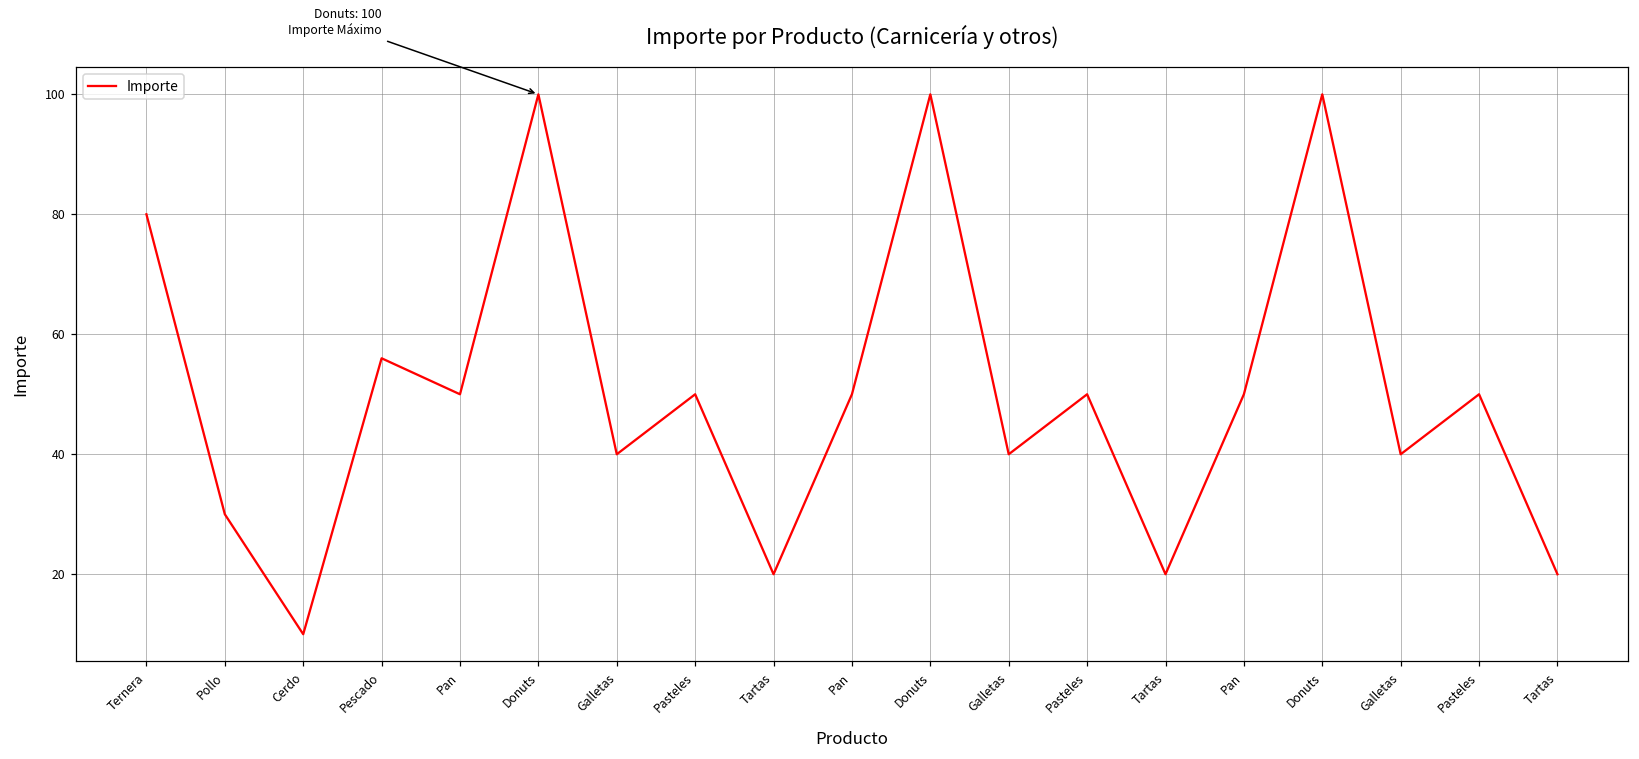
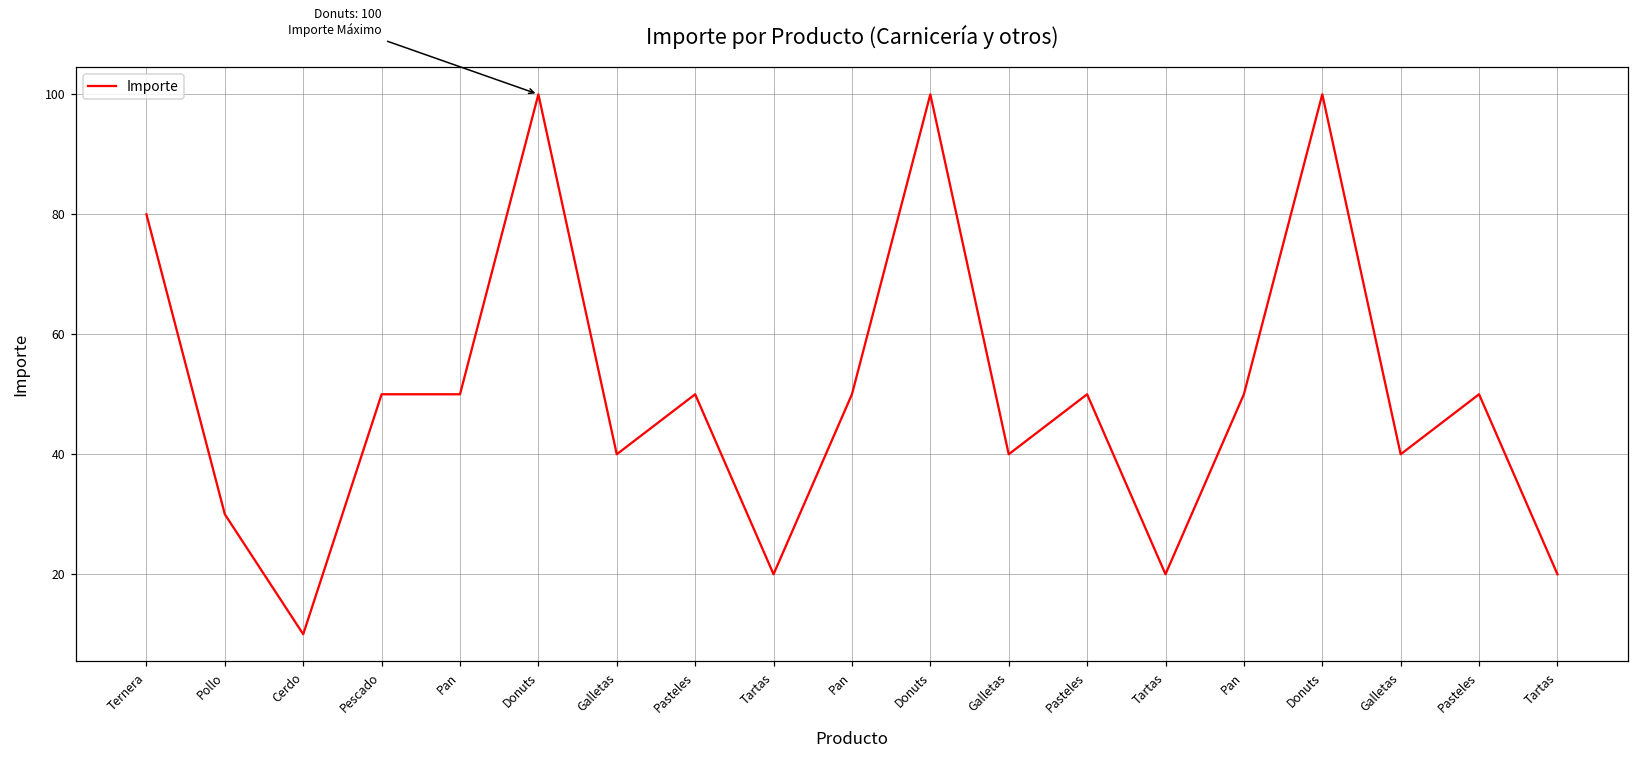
  {
    "Ternera": 80,
    "Pollo": 30,
    "Cerdo": 10,
-   "Pescado": 56
+   "Pescado": 50
  }
